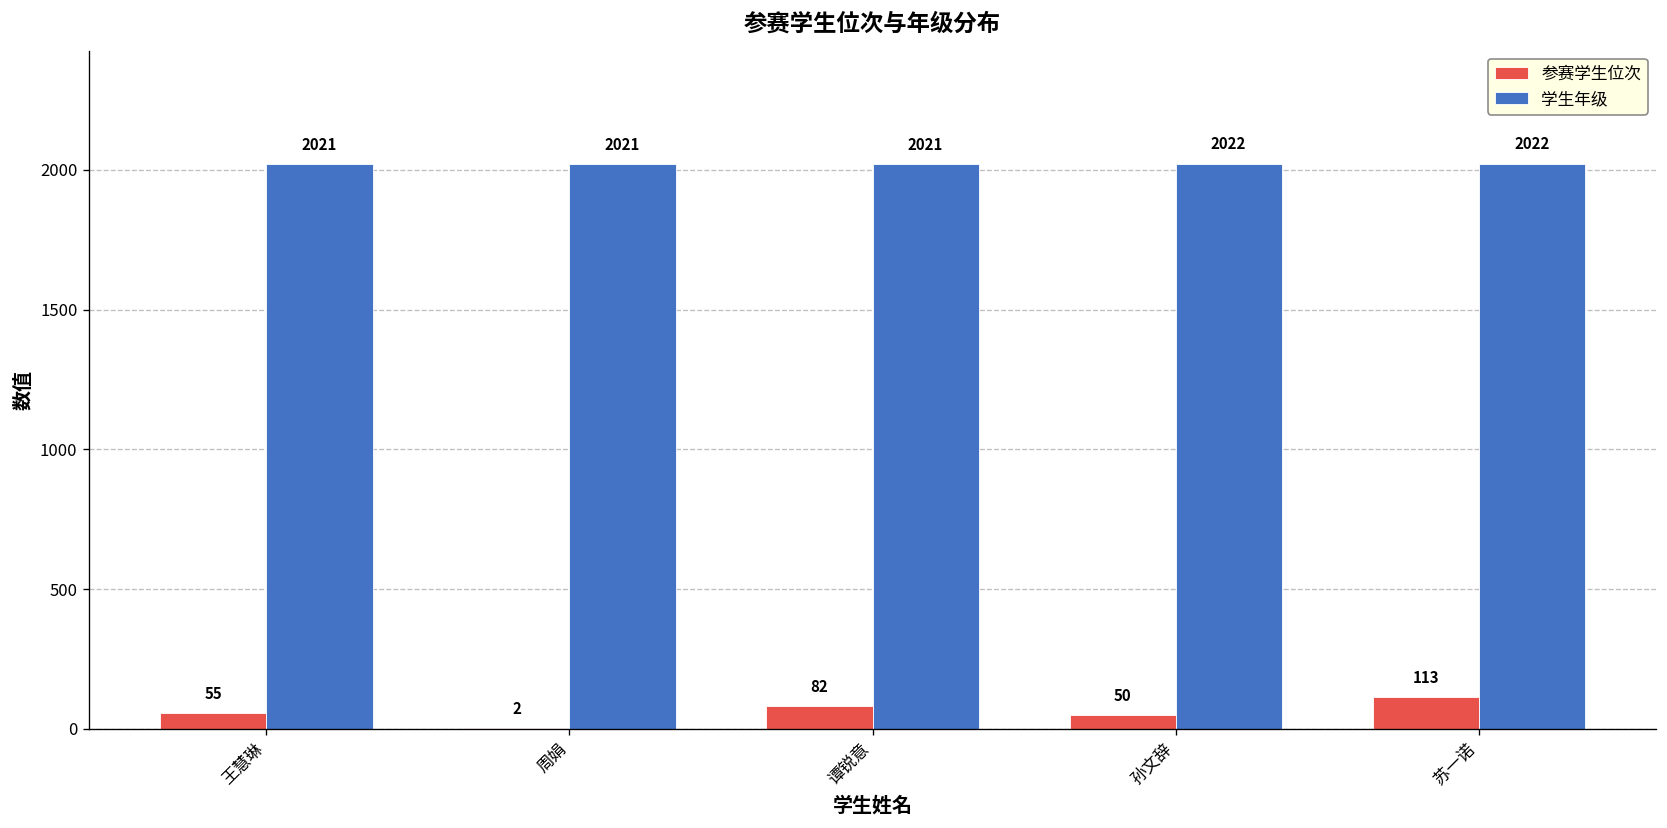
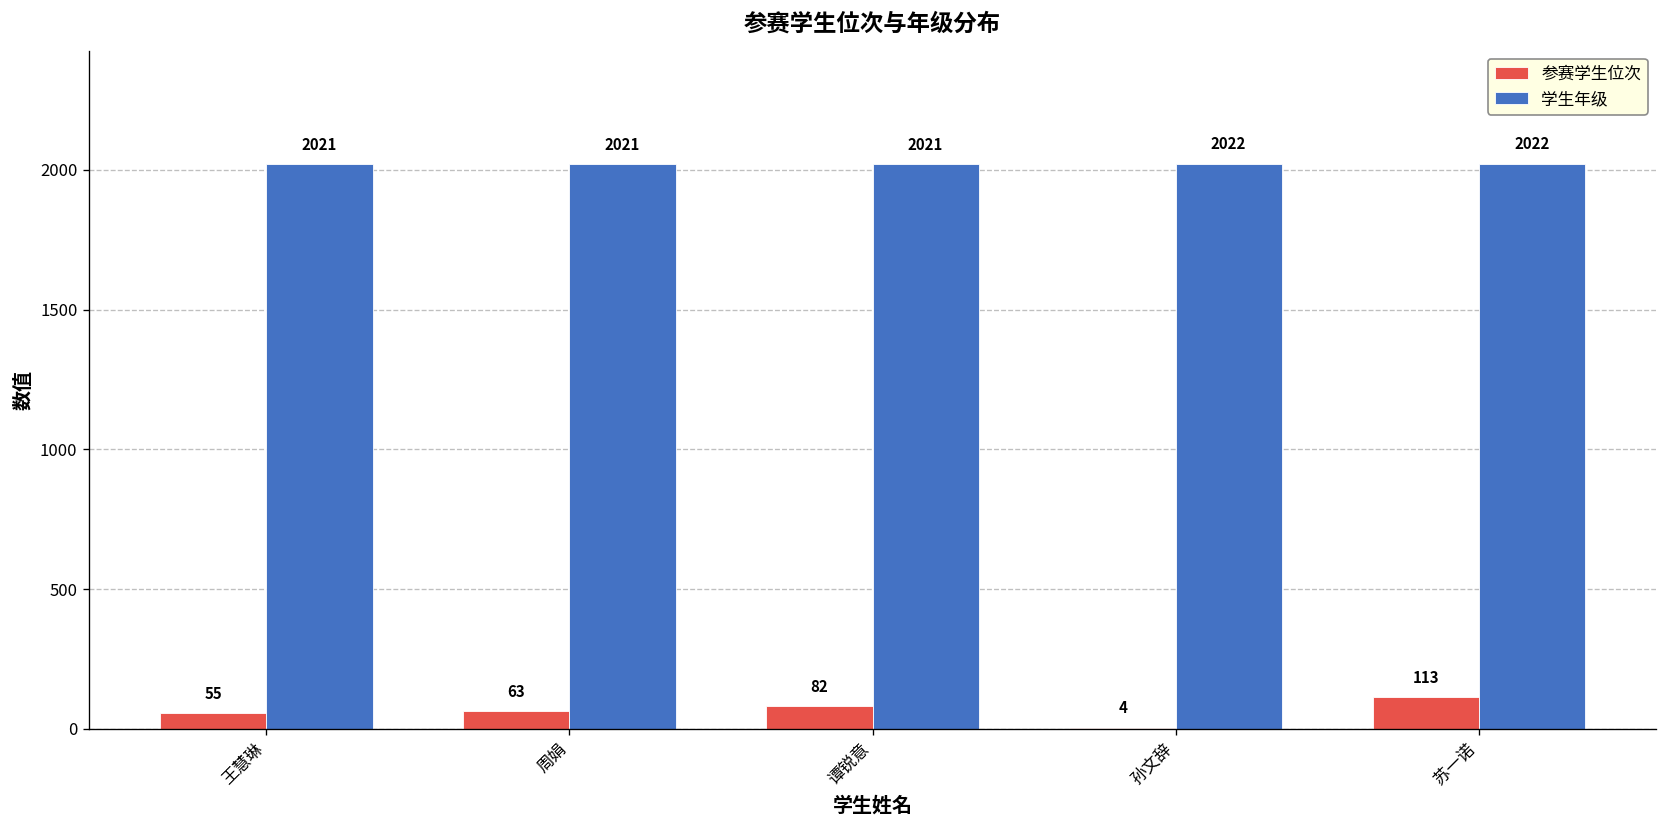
  {
    "参赛学生位次": {
      "王慧琳": 55,
-     "周娟": 2,
+     "周娟": 63,
      "谭锐意": 82,
-     "孙文辞": 50,
+     "孙文辞": 4,
      "苏一诺": 113
    },
    "学生年级": {
      "王慧琳": 2021,
      "周娟": 2021,
      "谭锐意": 2021,
      "孙文辞": 2022,
      "苏一诺": 2022
    }
  }
